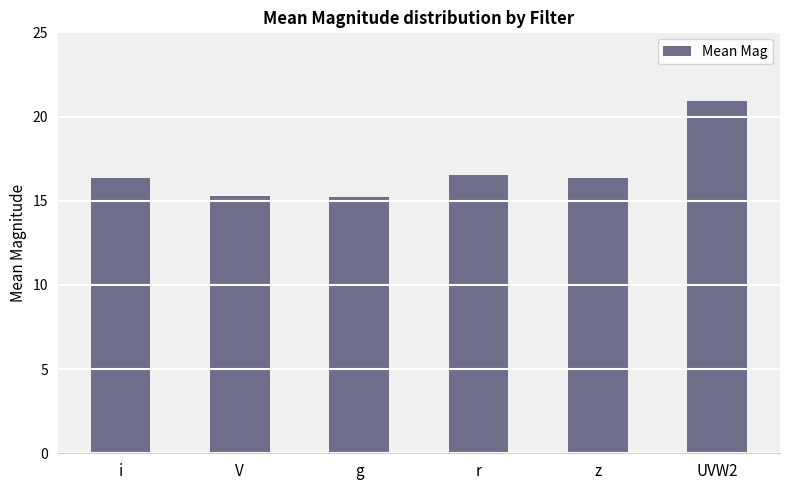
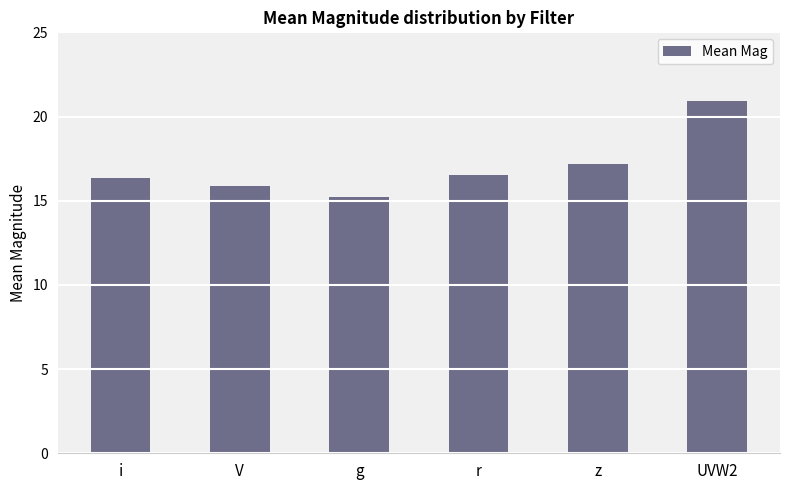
  {
    "i": 16.3,
-   "V": 15.3,
+   "V": 15.9,
    "g": 15.2,
    "r": 16.5,
-   "z": 16.4,
+   "z": 17.2,
    "UVW2": 20.9
  }
